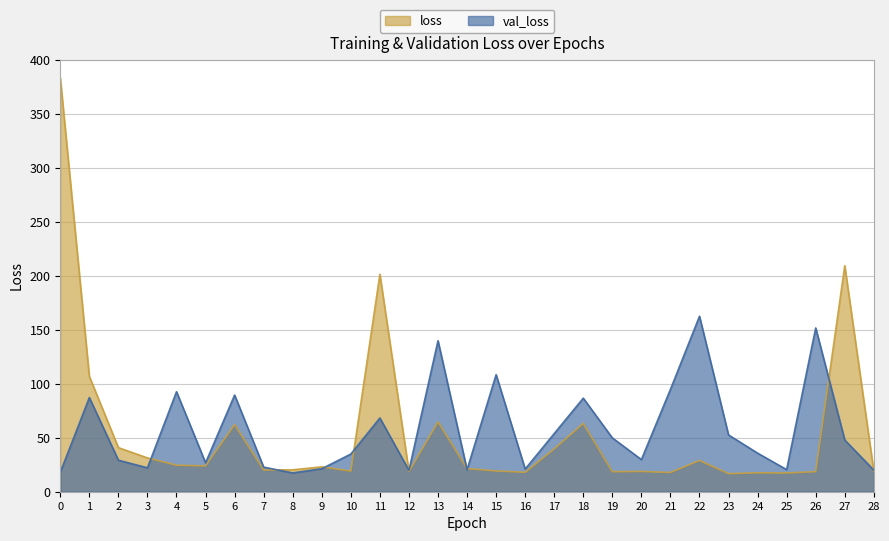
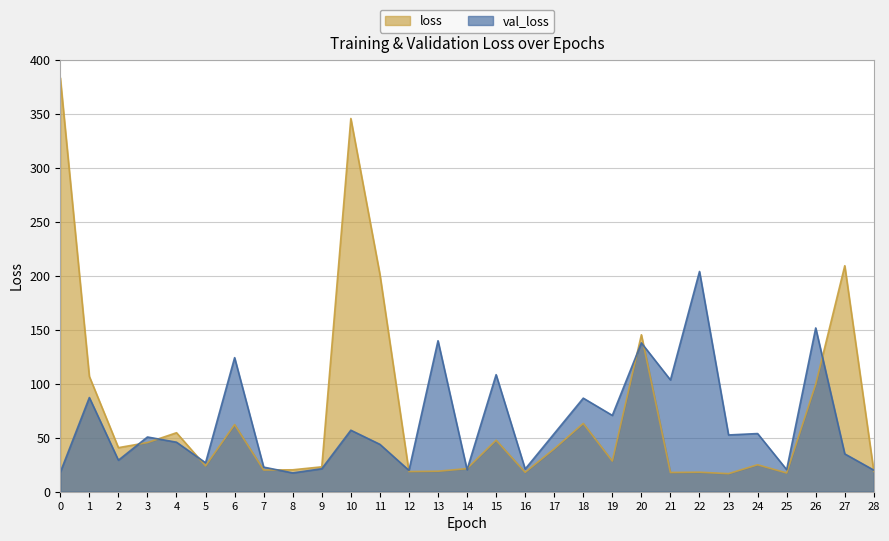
  {
    "loss": {
      "0": 383,
      "1": 107,
      "2": 41,
-     "3": 31,
-     "4": 25,
+     "3": 46,
+     "4": 55,
      "5": 24,
      "6": 62,
      "7": 20,
      "8": 20,
-     "10": 19,
+     "10": 346,
      "11": 201,
-     "13": 65,
-     "15": 19,
+     "13": 19,
+     "15": 48,
      "16": 18,
      "17": 40,
      "18": 63,
-     "19": 19,
-     "20": 19,
+     "19": 28,
+     "20": 145,
      "21": 18,
-     "22": 29,
+     "22": 18,
      "23": 17,
-     "24": 18,
+     "24": 25,
      "25": 17,
-     "26": 19,
+     "26": 100,
      "27": 209
    },
    "val_loss": {
      "0": 18,
      "1": 87,
      "2": 29,
-     "3": 22,
-     "4": 93,
+     "3": 51,
+     "4": 46,
      "5": 27,
-     "6": 90,
+     "6": 124,
      "7": 23,
      "8": 17,
-     "10": 35,
-     "11": 68,
+     "10": 57,
+     "11": 44,
      "13": 140,
      "15": 108,
      "16": 21,
      "17": 54,
      "18": 87,
-     "19": 50,
-     "20": 30,
-     "21": 95,
-     "22": 162,
+     "19": 71,
+     "20": 138,
+     "21": 104,
+     "22": 204,
      "23": 53,
-     "24": 36,
+     "24": 54,
      "25": 20,
      "26": 152,
-     "27": 48
+     "27": 35
    }
  }
